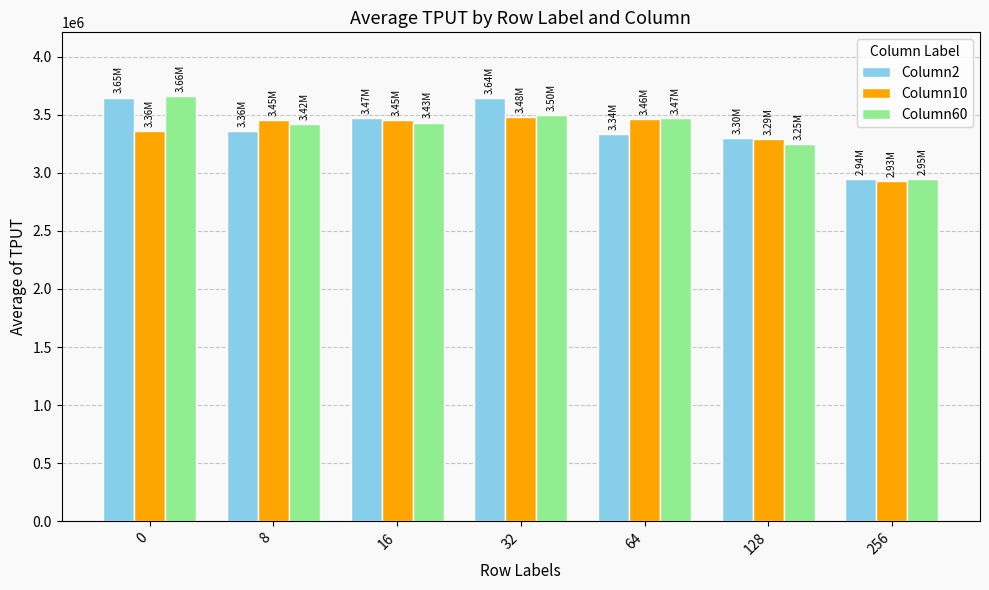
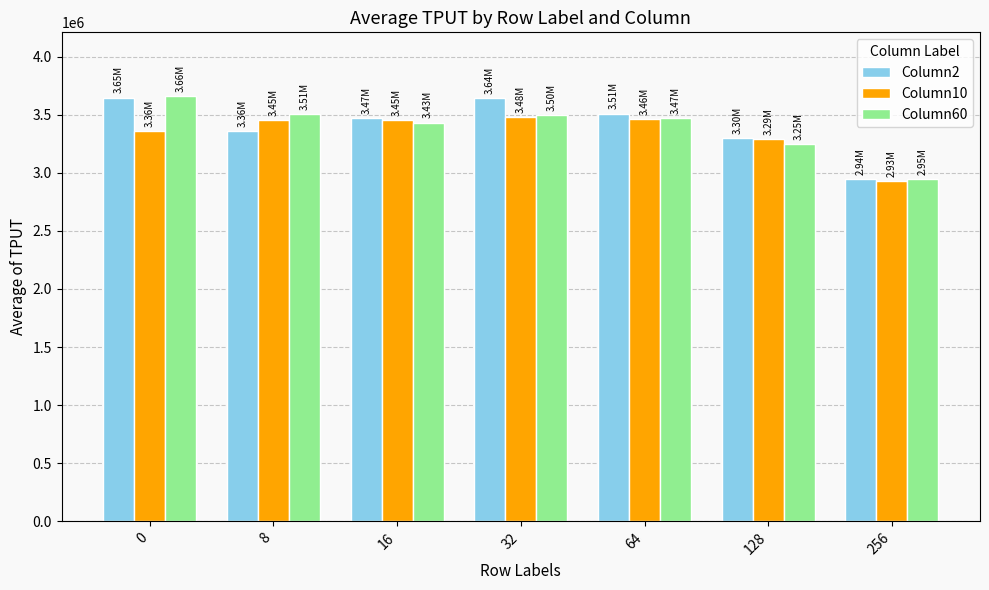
  {
    "Column2": {
      "0": "3.65M",
      "8": "3.36M",
      "16": "3.47M",
      "32": "3.64M",
-     "64": "3.34M",
+     "64": "3.51M",
      "128": "3.30M",
      "256": "2.94M"
    },
    "Column10": {
      "0": "3.36M",
      "8": "3.45M",
      "16": "3.45M",
      "32": "3.48M",
      "64": "3.46M",
      "128": "3.29M",
      "256": "2.93M"
    },
    "Column60": {
      "0": "3.66M",
-     "8": "3.42M",
+     "8": "3.51M",
      "16": "3.43M",
      "32": "3.50M",
      "64": "3.47M",
      "128": "3.25M",
      "256": "2.95M"
    }
  }
